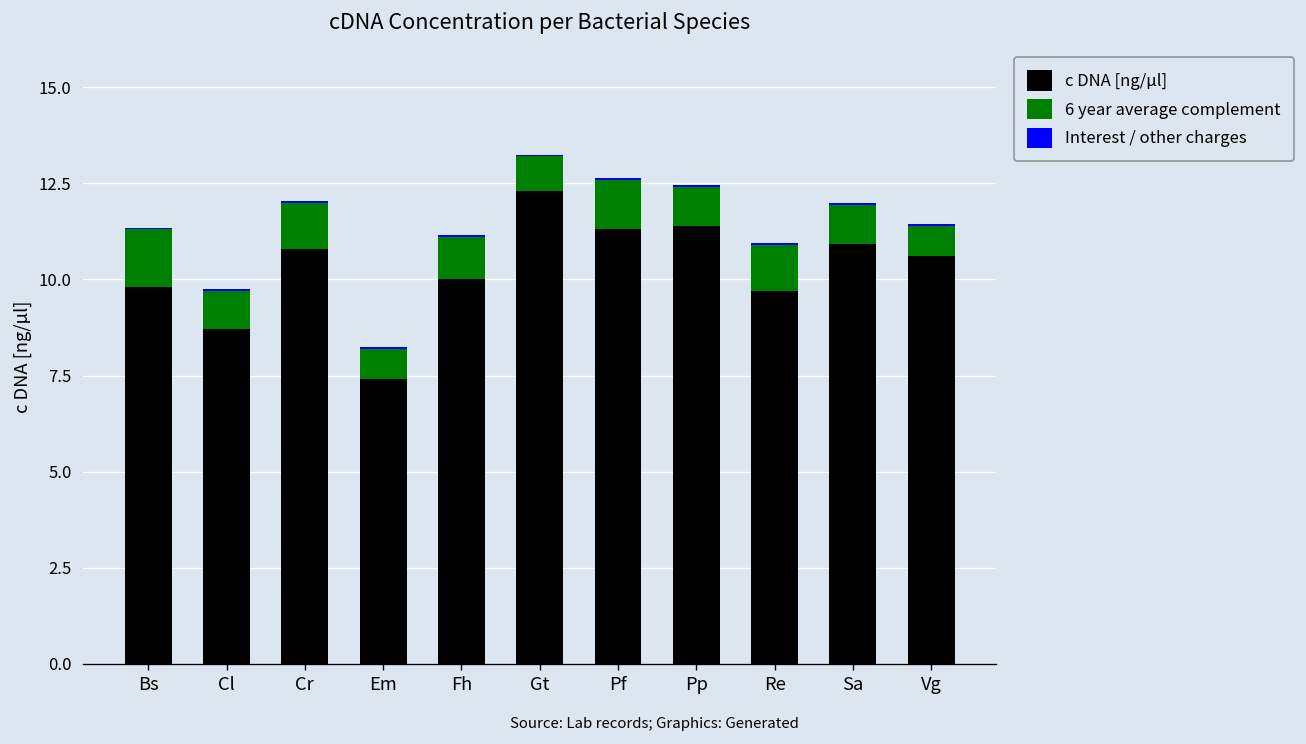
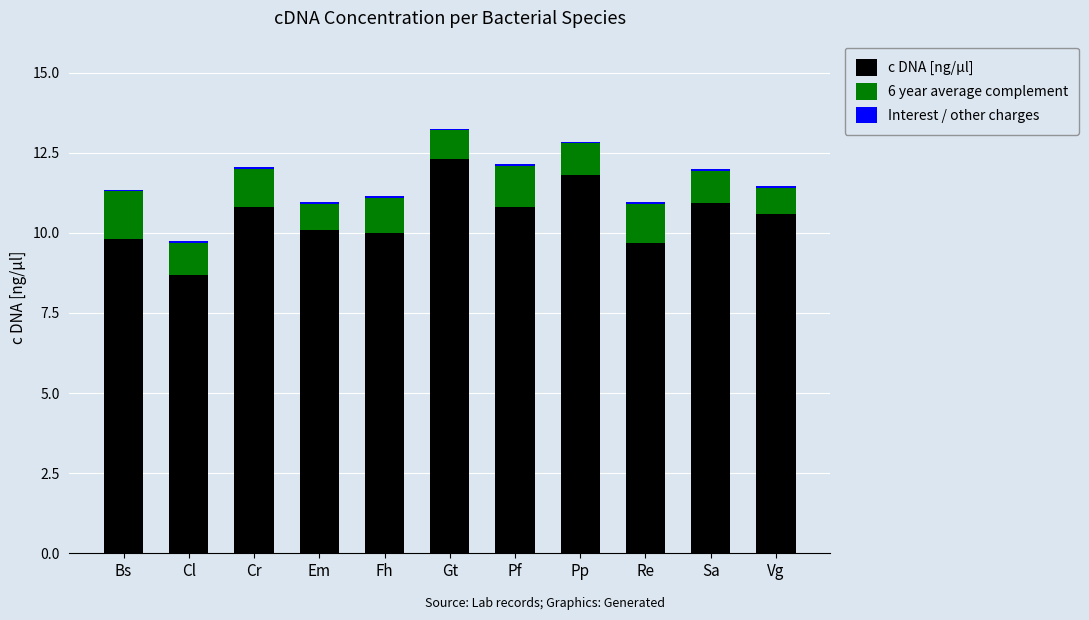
  {
    "c DNA [ng/µl]": {
      "Bs": 9.8,
      "Cl": 8.7,
      "Cr": 10.8,
-     "Em": 7.4,
+     "Em": 10.1,
      "Fh": 10.0,
      "Gt": 12.3,
-     "Pf": 11.3,
-     "Pp": 11.4,
+     "Pf": 10.8,
+     "Pp": 11.8,
      "Re": 9.7,
      "Sa": 10.9,
      "Vg": 10.6
    },
    "6 year average complement": {
      "Bs": 1.5,
      "Cl": 1.0,
      "Cr": 1.2,
      "Em": 0.8,
      "Fh": 1.1,
      "Gt": 0.9,
      "Pf": 1.3,
      "Pp": 1.0,
      "Re": 1.2,
      "Sa": 1.0,
      "Vg": 0.8
    }
  }
